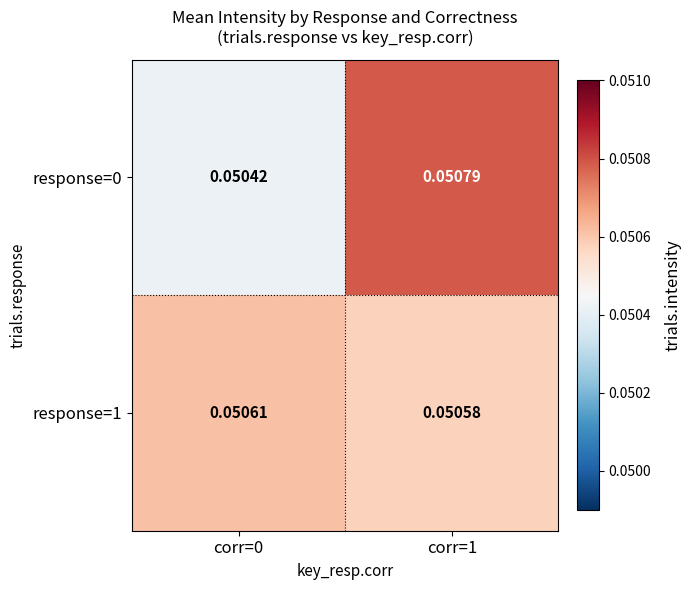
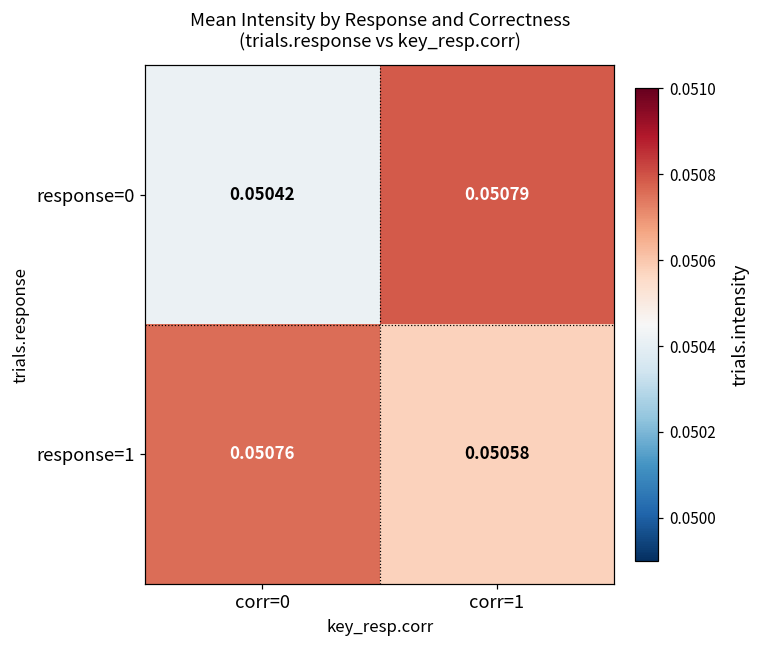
  {
    "response=0": {
      "corr=0": 0.05042,
      "corr=1": 0.05079
    },
    "response=1": {
-     "corr=0": 0.05061,
+     "corr=0": 0.05076,
      "corr=1": 0.05058
    }
  }
